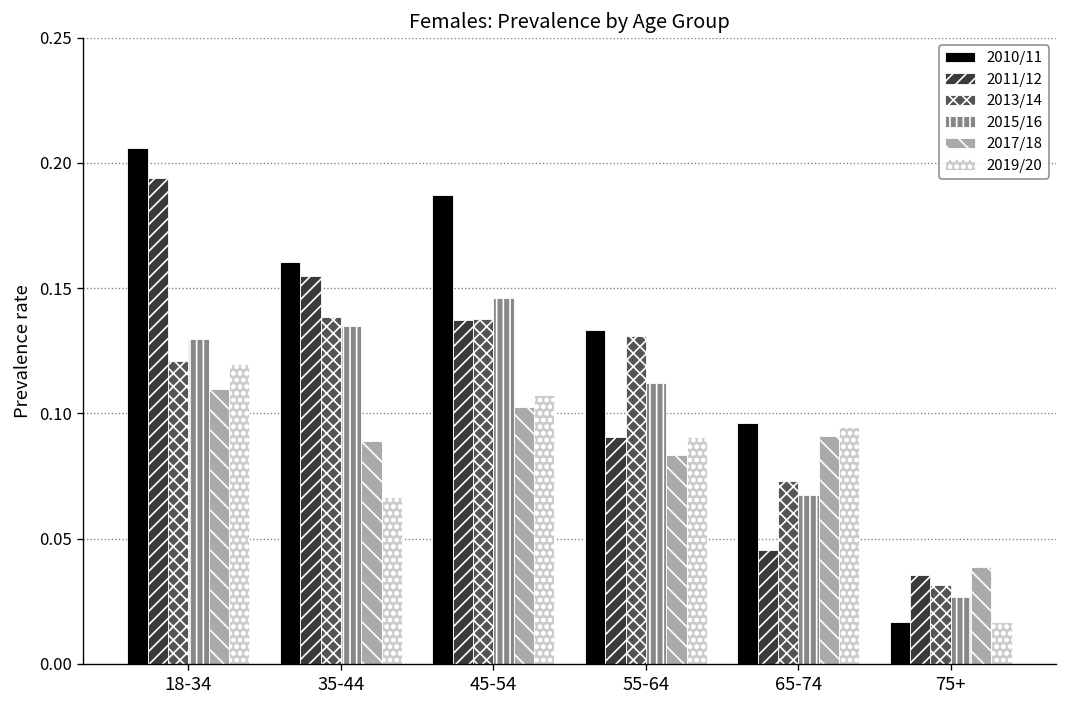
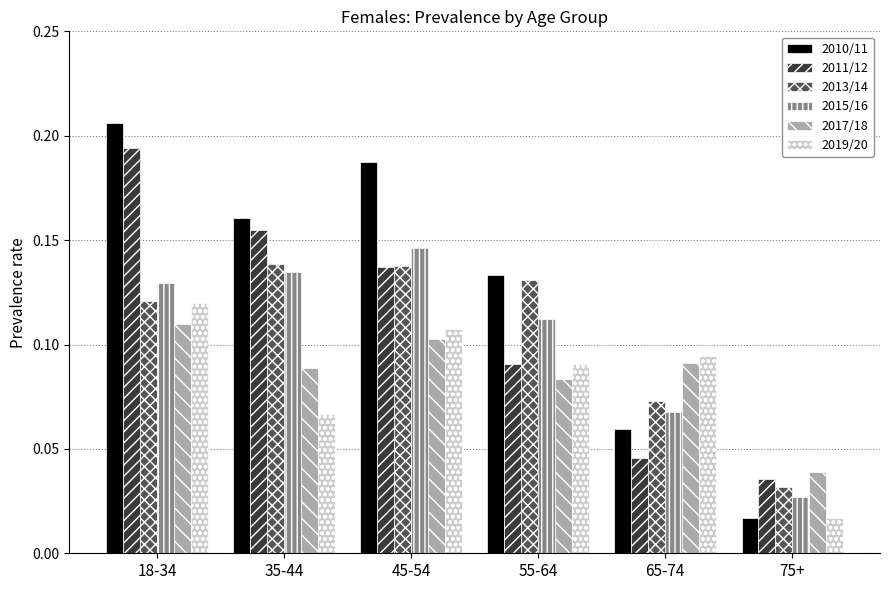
  {
    "2010/11": {
      "18-34": 0.206,
      "35-44": 0.161,
      "45-54": 0.187,
      "55-64": 0.133,
-     "65-74": 0.096,
+     "65-74": 0.060,
      "75+": 0.017
    }
  }
